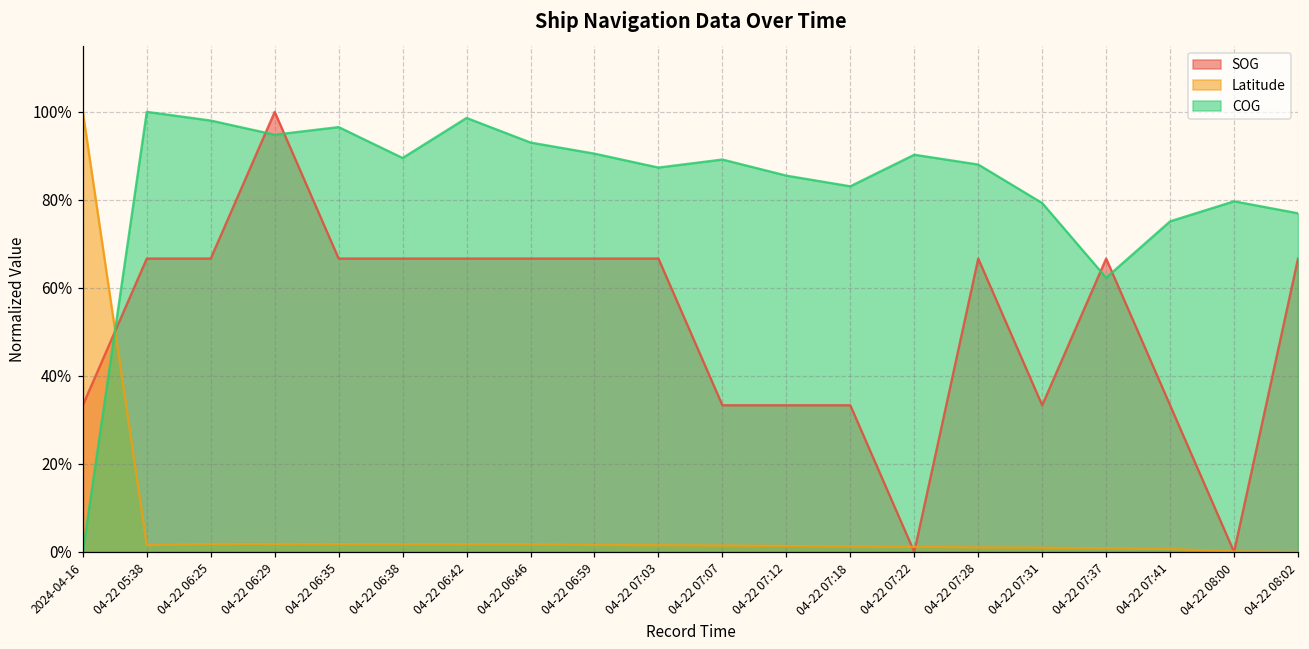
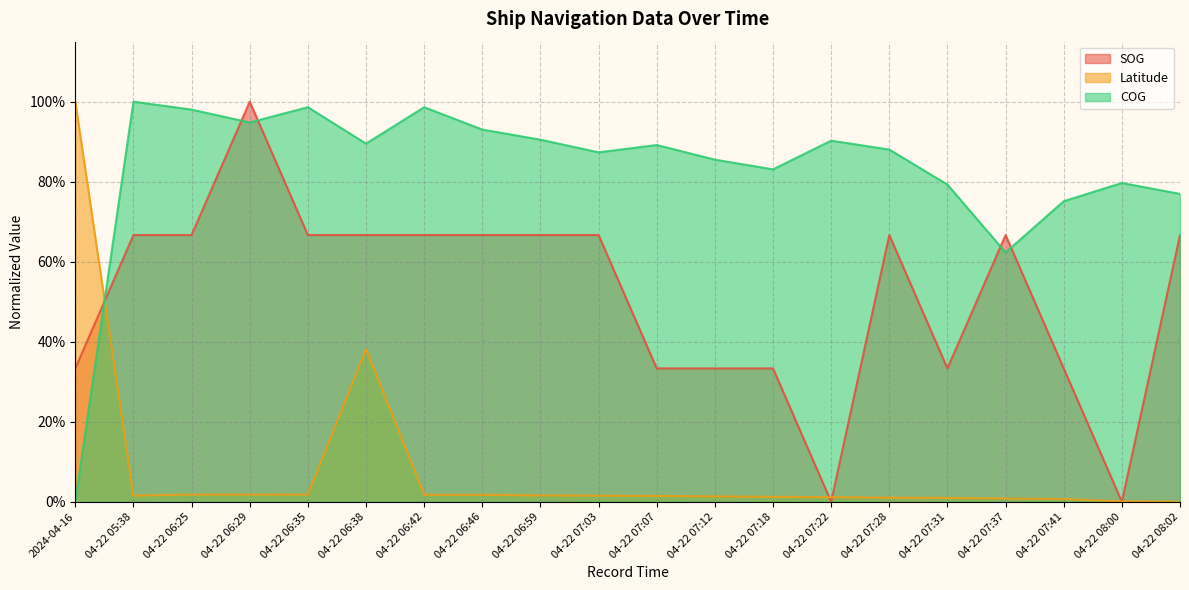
  {
    "SOG": {
      "2024-04-16": "33%",
      "04-22 05:38": "67%",
      "04-22 06:25": "67%",
      "04-22 06:29": "100%",
      "04-22 06:35": "67%",
      "04-22 06:38": "67%",
      "04-22 06:42": "67%",
      "04-22 06:46": "67%",
      "04-22 06:59": "67%",
      "04-22 07:03": "67%",
      "04-22 07:07": "33%",
      "04-22 07:12": "33%",
      "04-22 07:18": "33%",
      "04-22 07:22": "0%",
      "04-22 07:28": "67%",
      "04-22 07:31": "33%",
      "04-22 07:37": "67%",
      "04-22 07:41": "33%",
      "04-22 08:02": "67%"
    },
    "Latitude": {
      "2024-04-16": "100%",
      "04-22 05:38": "2%",
      "04-22 06:25": "2%",
      "04-22 06:29": "2%",
      "04-22 06:35": "2%",
-     "04-22 06:38": "2%",
+     "04-22 06:38": "38%",
      "04-22 06:42": "2%",
      "04-22 06:46": "2%",
      "04-22 06:59": "2%",
      "04-22 07:03": "2%",
      "04-22 07:07": "1%",
      "04-22 07:12": "1%",
      "04-22 07:18": "1%",
      "04-22 07:22": "1%",
      "04-22 07:28": "1%",
      "04-22 07:31": "1%",
      "04-22 07:37": "1%",
      "04-22 07:41": "1%",
      "04-22 08:02": "0%"
    },
    "COG": {
      "2024-04-16": "0%",
      "04-22 05:38": "100%",
      "04-22 06:25": "98%",
      "04-22 06:29": "95%",
-     "04-22 06:35": "97%",
+     "04-22 06:35": "99%",
      "04-22 06:38": "90%",
      "04-22 06:42": "99%",
      "04-22 06:46": "93%",
      "04-22 06:59": "91%",
      "04-22 07:03": "87%",
      "04-22 07:07": "89%",
      "04-22 07:12": "86%",
      "04-22 07:18": "83%",
      "04-22 07:22": "90%",
      "04-22 07:28": "88%",
      "04-22 07:31": "79%",
      "04-22 07:37": "62%",
      "04-22 07:41": "75%",
      "04-22 08:00": "80%",
      "04-22 08:02": "77%"
    }
  }
